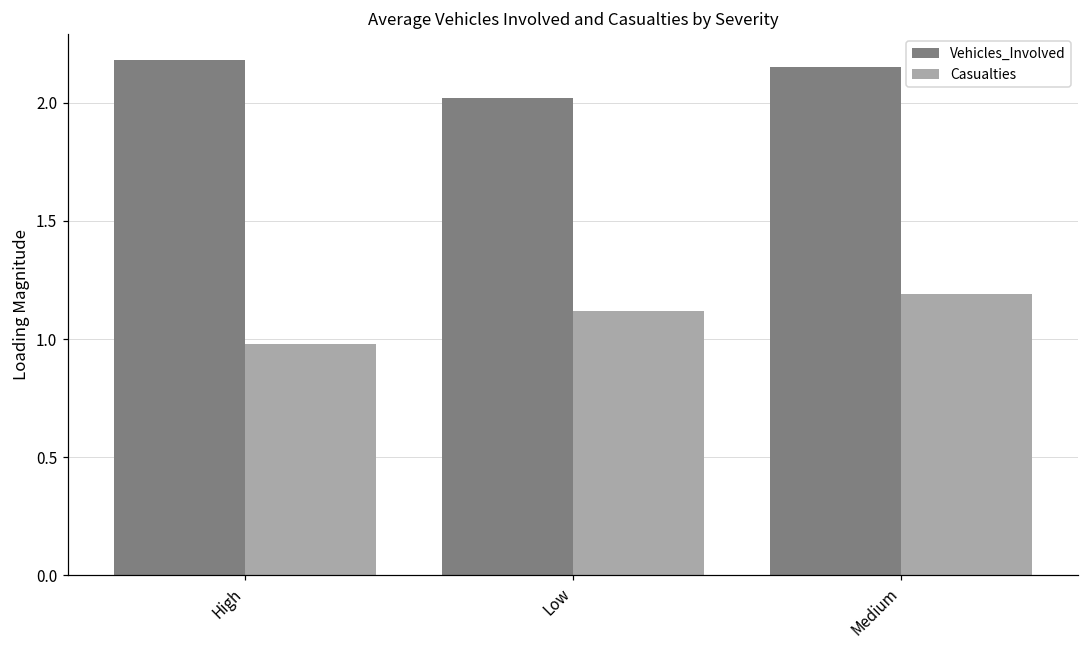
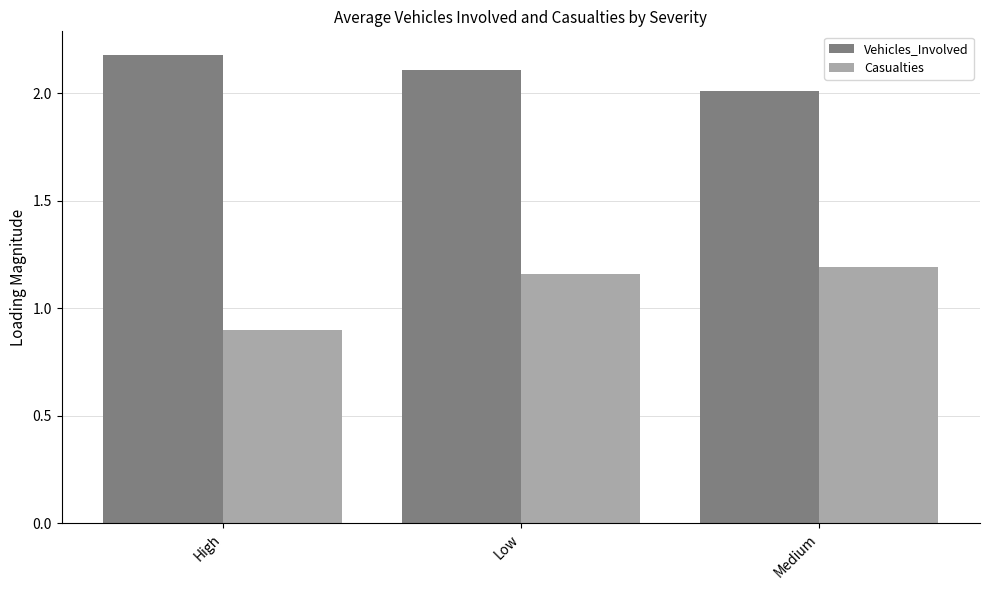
  {
    "Vehicles_Involved": {
      "High": 2.18,
-     "Low": 2.02,
-     "Medium": 2.15
+     "Low": 2.11,
+     "Medium": 2.01
    },
    "Casualties": {
-     "High": 0.98,
-     "Low": 1.12,
+     "High": 0.90,
+     "Low": 1.16,
      "Medium": 1.19
    }
  }
